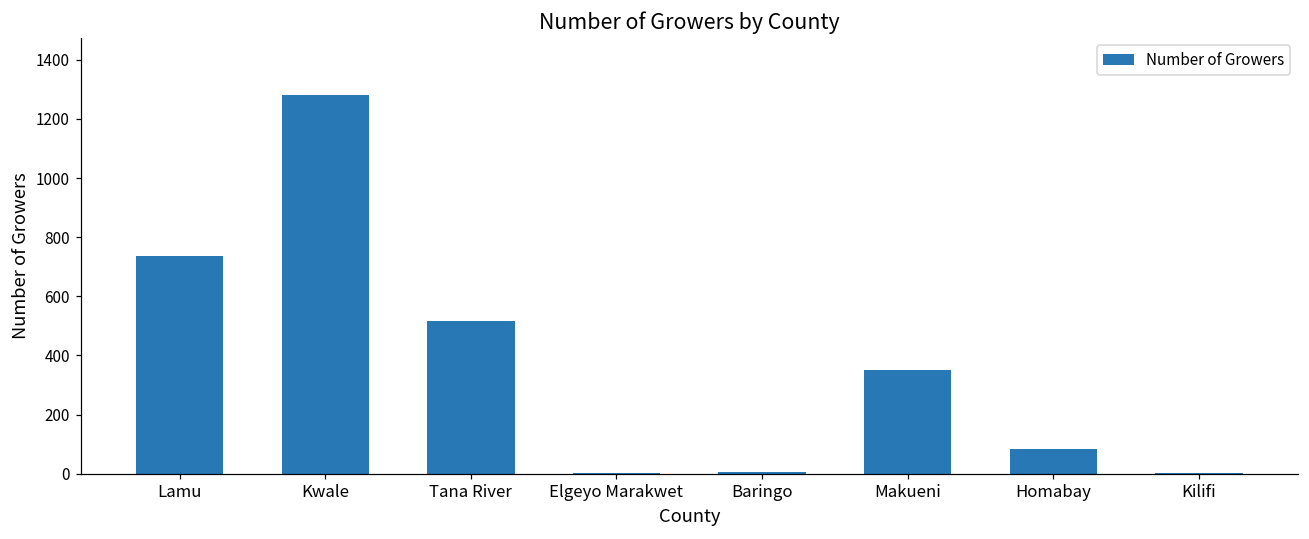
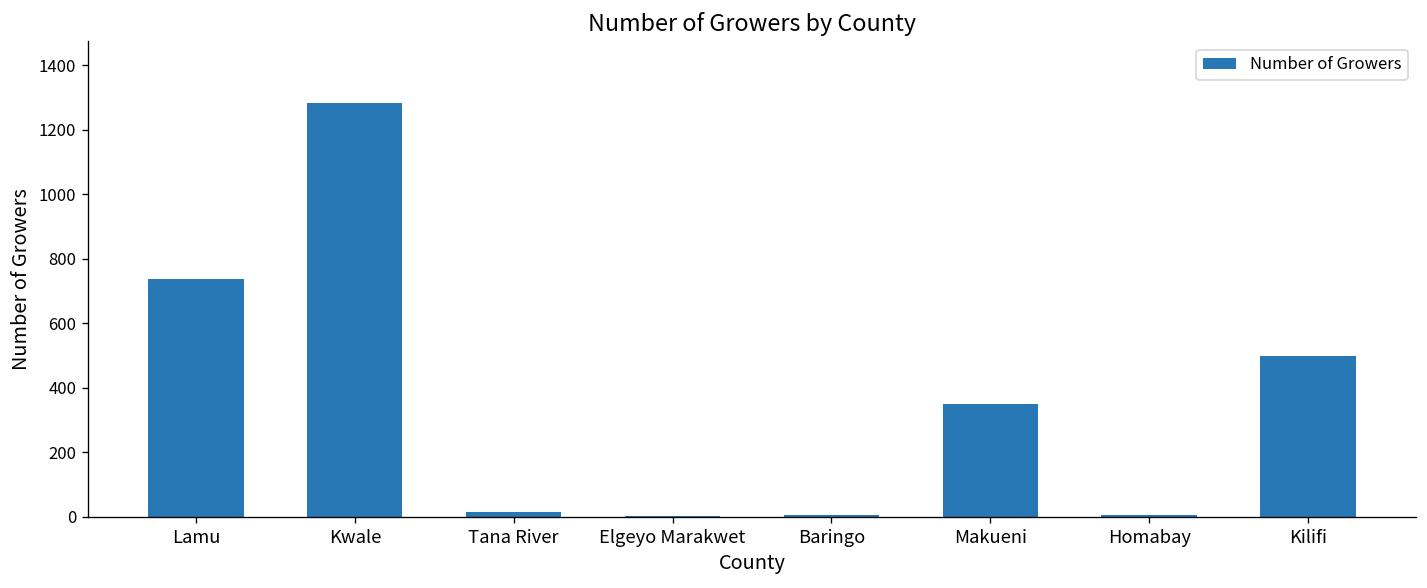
  {
    "Lamu": 740,
    "Kwale": 1280,
-   "Tana River": 520,
+   "Tana River": 10,
    "Makueni": 350,
-   "Homabay": 90,
-   "Kilifi": 0
+   "Homabay": 10,
+   "Kilifi": 500
  }
